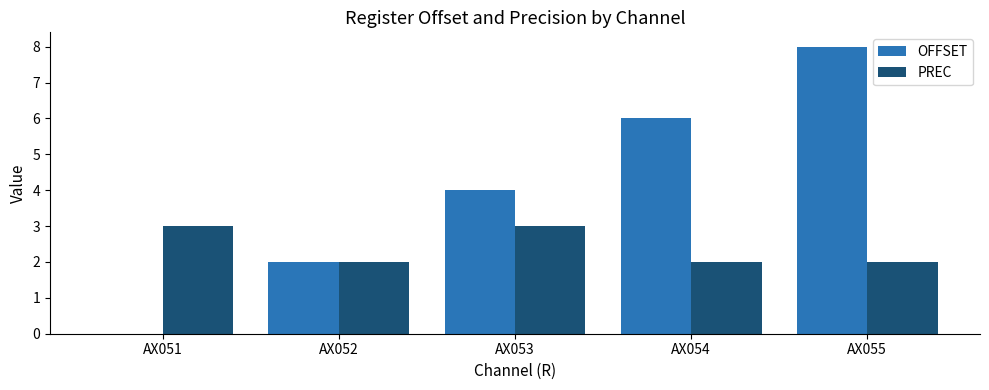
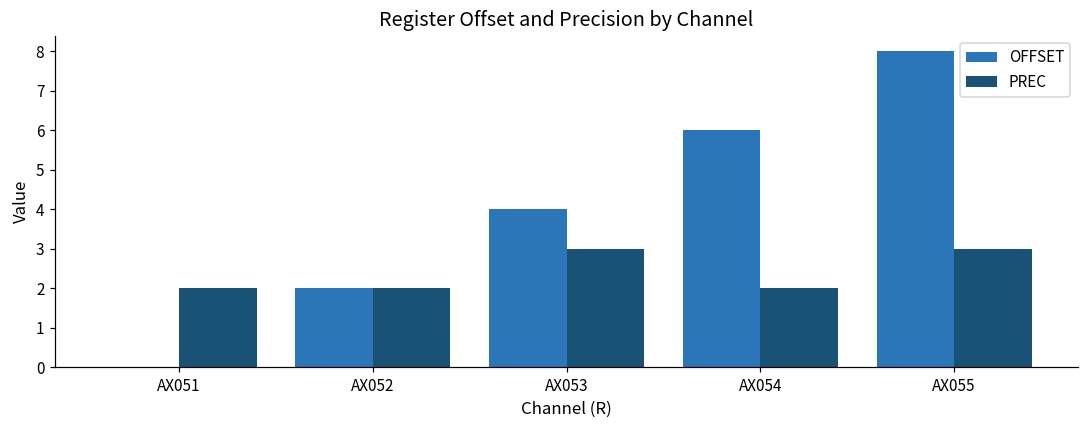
  {
    "OFFSET": {
      "AX051": 0,
      "AX052": 2,
      "AX053": 4,
      "AX054": 6,
      "AX055": 8
    },
    "PREC": {
-     "AX051": 3,
+     "AX051": 2,
      "AX052": 2,
      "AX053": 3,
      "AX054": 2,
-     "AX055": 2
+     "AX055": 3
    }
  }
